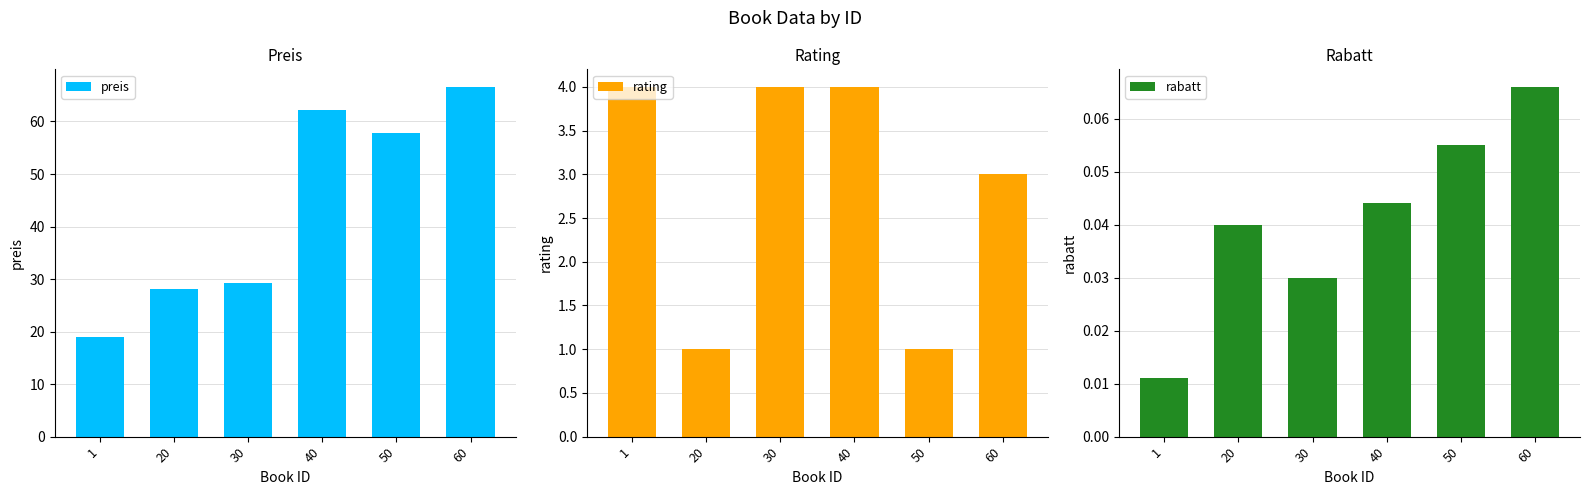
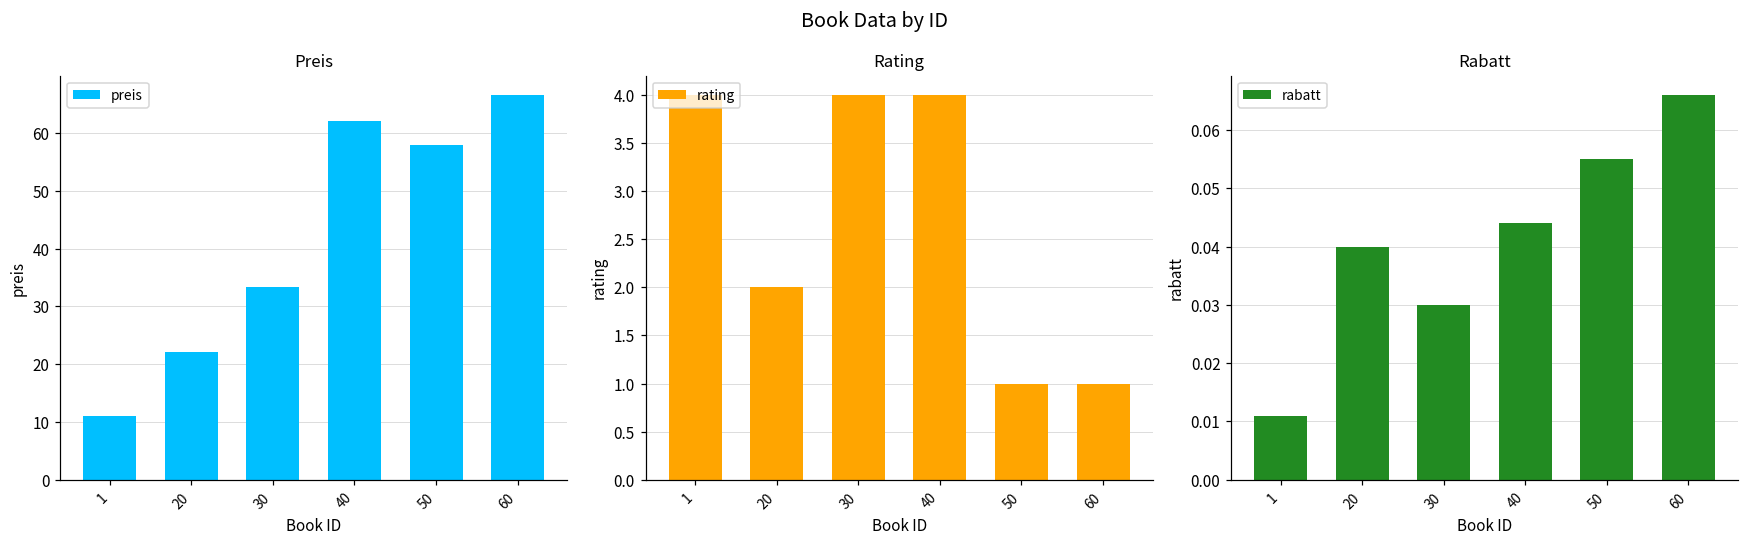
  {
    "Preis": {
-     "1": 19,
-     "20": 28,
-     "30": 29,
+     "1": 11,
+     "20": 22,
+     "30": 33,
      "40": 62,
      "50": 58,
      "60": 67
    },
    "Rating": {
-     "20": 1,
+     "20": 2,
      "30": 4,
      "40": 4,
      "50": 1,
-     "60": 3
+     "60": 1
    },
    "Rabatt": {
      "1": 0.011,
      "20": 0.040,
      "30": 0.030,
      "40": 0.044,
      "50": 0.055,
      "60": 0.066
    }
  }
